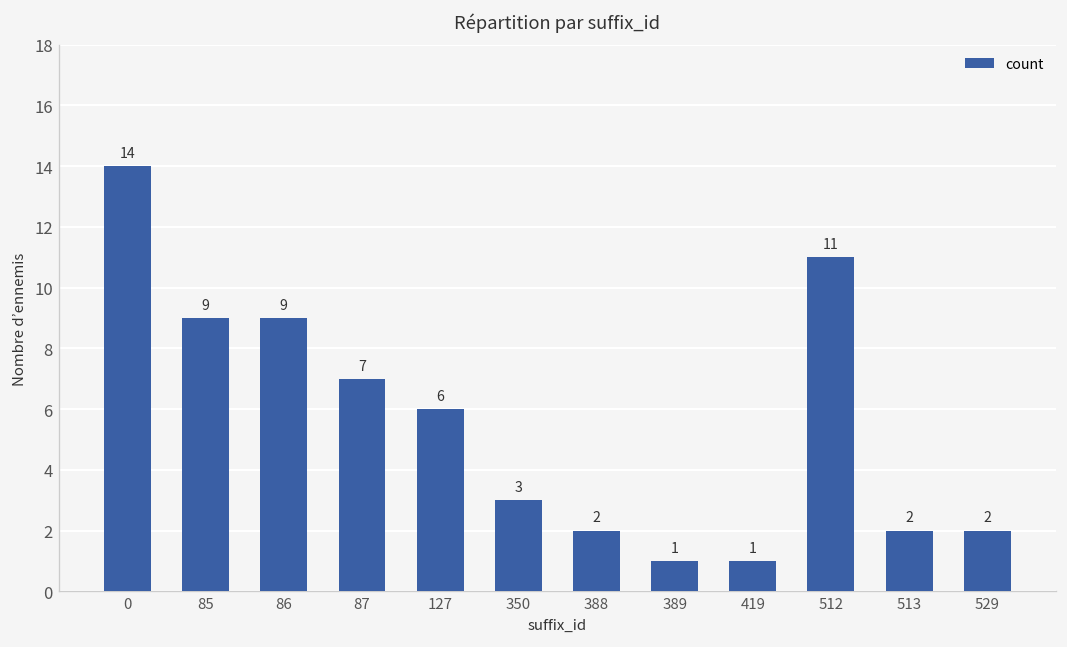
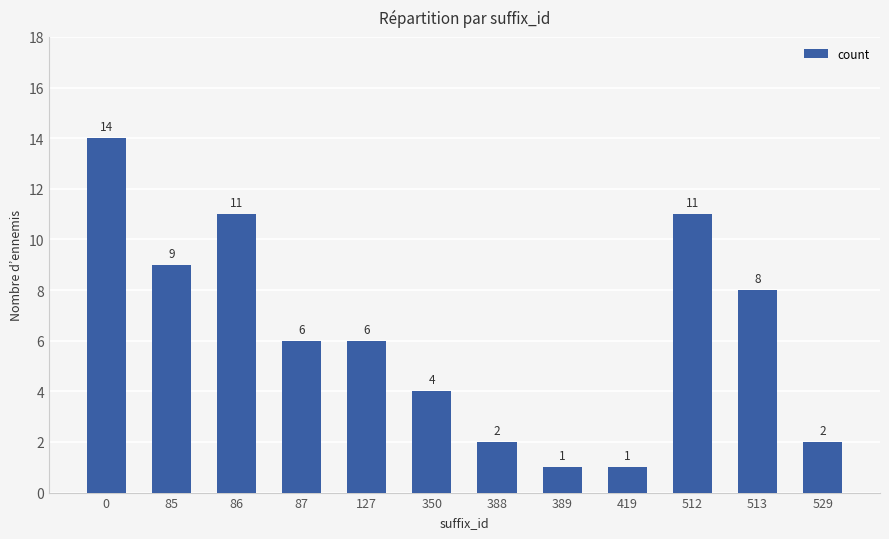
  {
    "0": 14,
    "85": 9,
-   "86": 9,
-   "87": 7,
+   "86": 11,
+   "87": 6,
    "127": 6,
-   "350": 3,
+   "350": 4,
    "388": 2,
    "389": 1,
    "419": 1,
    "512": 11,
-   "513": 2,
+   "513": 8,
    "529": 2
  }
